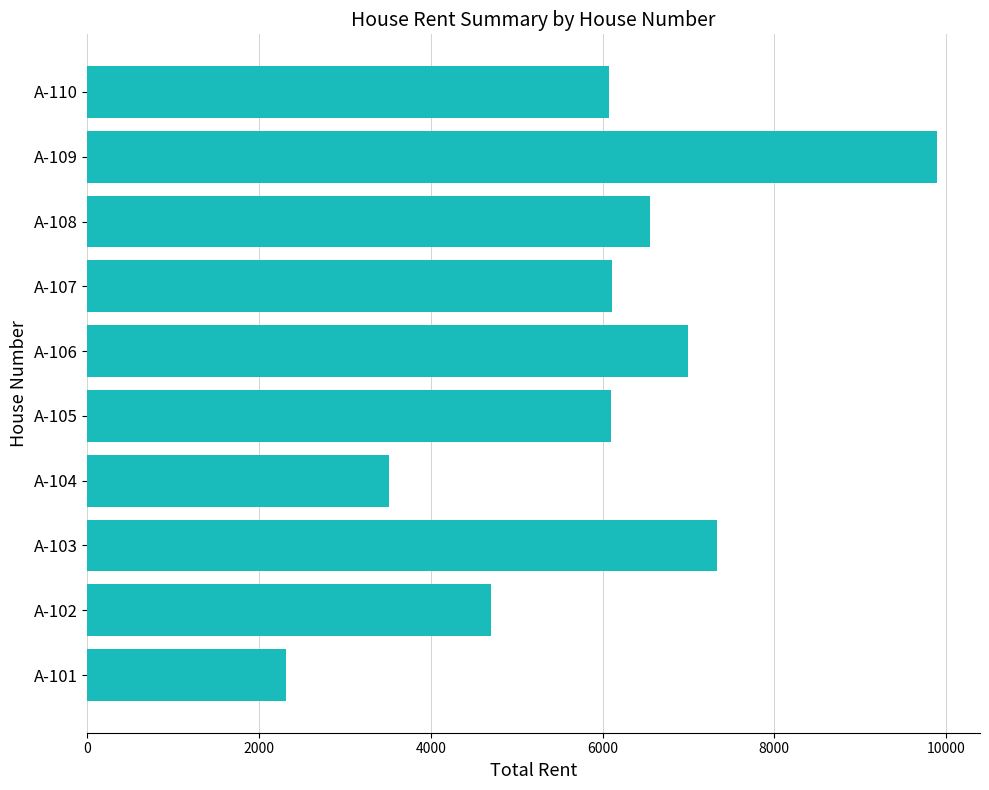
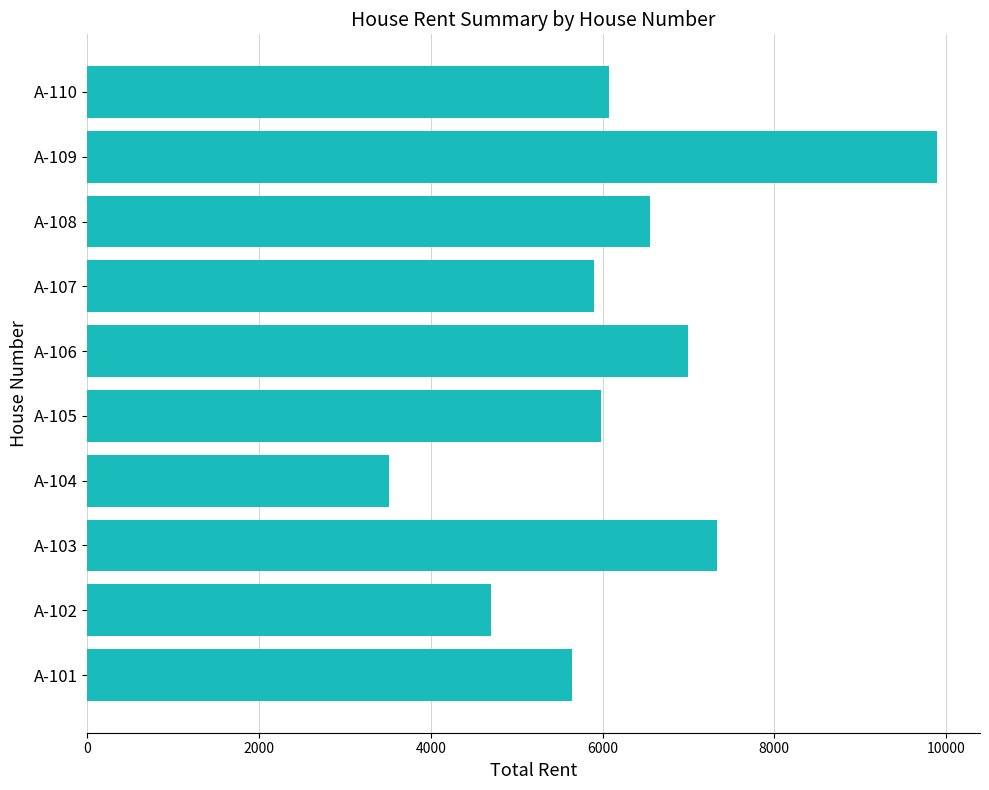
  {
    "A-110": 6100,
    "A-109": 9900,
    "A-108": 6600,
-   "A-107": 6100,
+   "A-107": 5900,
    "A-106": 7000,
-   "A-105": 6100,
+   "A-105": 6000,
    "A-104": 3500,
    "A-103": 7300,
    "A-102": 4700,
-   "A-101": 2300
+   "A-101": 5700
  }
